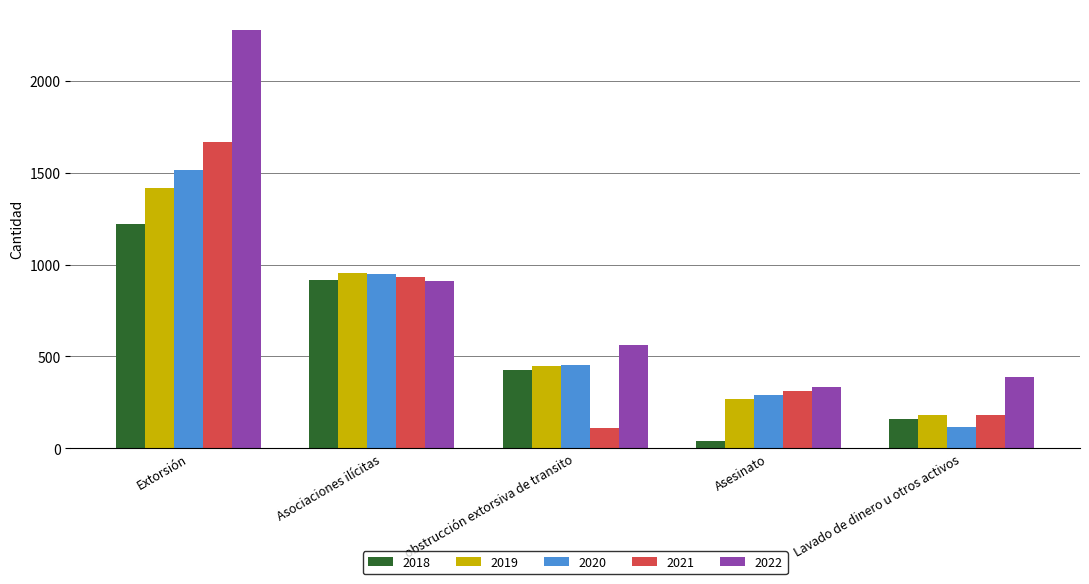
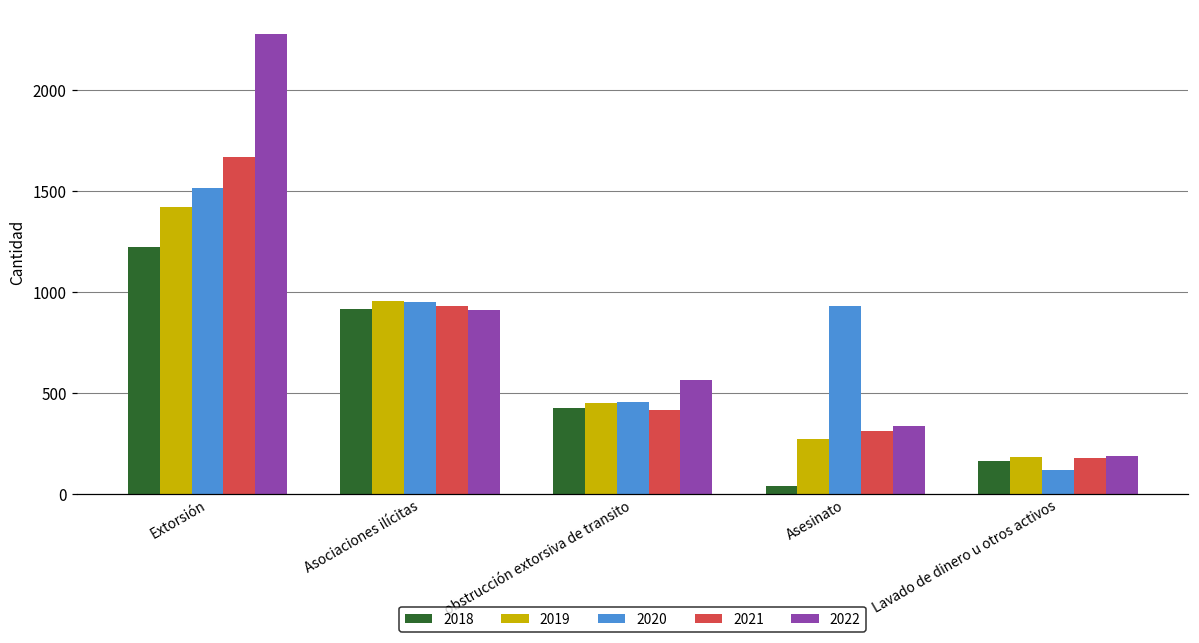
  {
    "2018": {
      "Extorsión": 1220,
      "Asociaciones ilícitas": 920,
      "obstrucción extorsiva de transito": 420,
      "Asesinato": 40,
      "Lavado de dinero u otros activos": 160
    },
    "2019": {
      "Extorsión": 1420,
      "Asociaciones ilícitas": 950,
      "obstrucción extorsiva de transito": 450,
      "Asesinato": 270,
      "Lavado de dinero u otros activos": 180
    },
    "2020": {
      "Extorsión": 1510,
      "Asociaciones ilícitas": 950,
      "obstrucción extorsiva de transito": 450,
-     "Asesinato": 290,
+     "Asesinato": 930,
      "Lavado de dinero u otros activos": 120
    },
    "2021": {
      "Extorsión": 1670,
      "Asociaciones ilícitas": 930,
-     "obstrucción extorsiva de transito": 110,
+     "obstrucción extorsiva de transito": 410,
      "Asesinato": 310,
      "Lavado de dinero u otros activos": 180
    },
    "2022": {
      "Extorsión": 2280,
      "Asociaciones ilícitas": 910,
      "obstrucción extorsiva de transito": 560,
      "Asesinato": 330,
-     "Lavado de dinero u otros activos": 390
+     "Lavado de dinero u otros activos": 190
    }
  }
